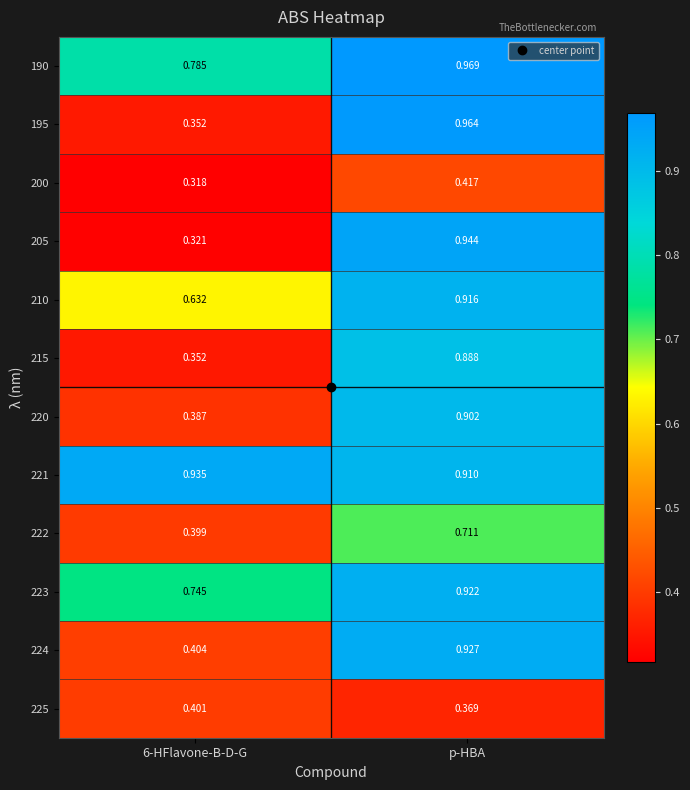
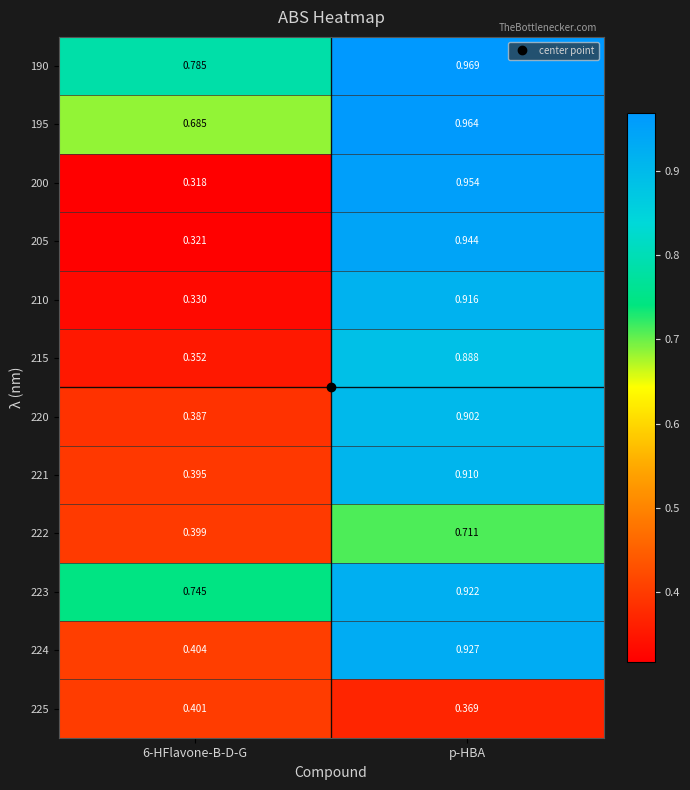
  {
    "190": {
      "6-HFlavone-B-D-G": 0.785,
      "p-HBA": 0.969
    },
    "195": {
-     "6-HFlavone-B-D-G": 0.352,
+     "6-HFlavone-B-D-G": 0.685,
      "p-HBA": 0.964
    },
    "200": {
      "6-HFlavone-B-D-G": 0.318,
-     "p-HBA": 0.417
+     "p-HBA": 0.954
    },
    "205": {
      "6-HFlavone-B-D-G": 0.321,
      "p-HBA": 0.944
    },
    "210": {
-     "6-HFlavone-B-D-G": 0.632,
+     "6-HFlavone-B-D-G": 0.330,
      "p-HBA": 0.916
    },
    "215": {
      "6-HFlavone-B-D-G": 0.352,
      "p-HBA": 0.888
    },
    "220": {
      "6-HFlavone-B-D-G": 0.387,
      "p-HBA": 0.902
    },
    "221": {
-     "6-HFlavone-B-D-G": 0.935,
+     "6-HFlavone-B-D-G": 0.395,
      "p-HBA": 0.910
    },
    "222": {
      "6-HFlavone-B-D-G": 0.399,
      "p-HBA": 0.711
    },
    "223": {
      "6-HFlavone-B-D-G": 0.745,
      "p-HBA": 0.922
    },
    "224": {
      "6-HFlavone-B-D-G": 0.404,
      "p-HBA": 0.927
    },
    "225": {
      "6-HFlavone-B-D-G": 0.401,
      "p-HBA": 0.369
    }
  }
